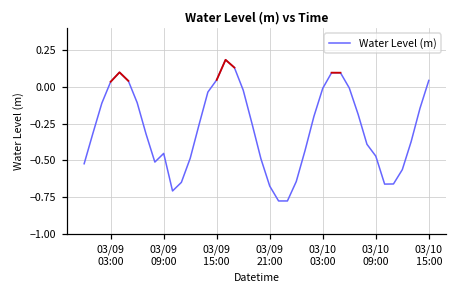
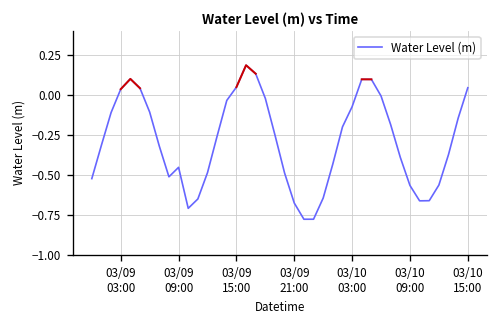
  {
    "Water Level (m)": {
      "03/09 09:00": -0.45,
      "03/09 21:00": -0.68,
-     "03/10 03:00": -0.01,
-     "03/10 09:00": -0.47
+     "03/10 03:00": -0.07,
+     "03/10 09:00": -0.57
    }
  }
